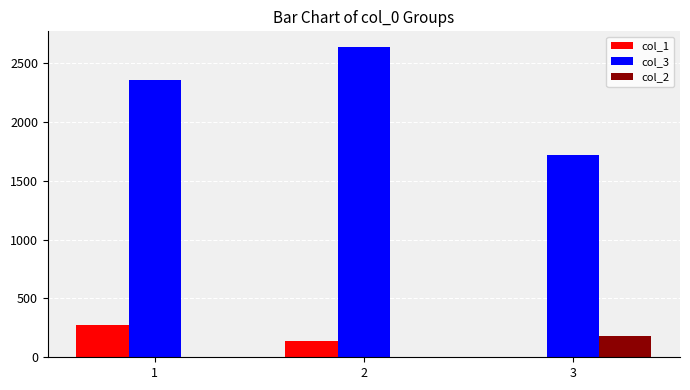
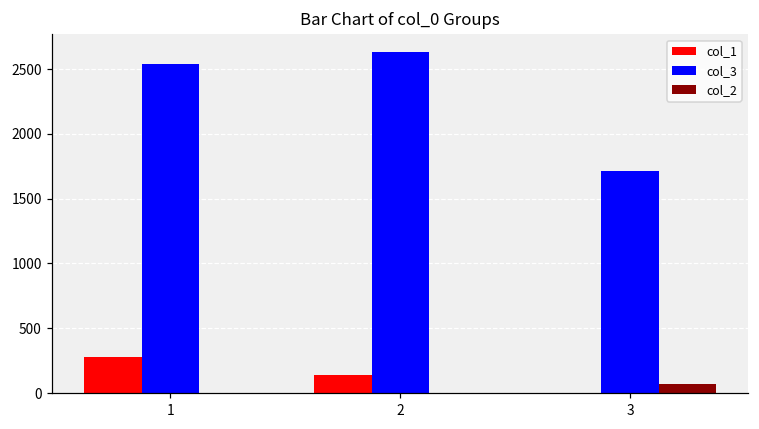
  {
    "col_1": {
      "1": 280,
      "2": 140,
      "3": 0
    },
    "col_3": {
-     "1": 2360,
+     "1": 2540,
      "2": 2640,
      "3": 1720
    },
    "col_2": {
      "1": 0,
      "2": 0,
-     "3": 180
+     "3": 70
    }
  }
